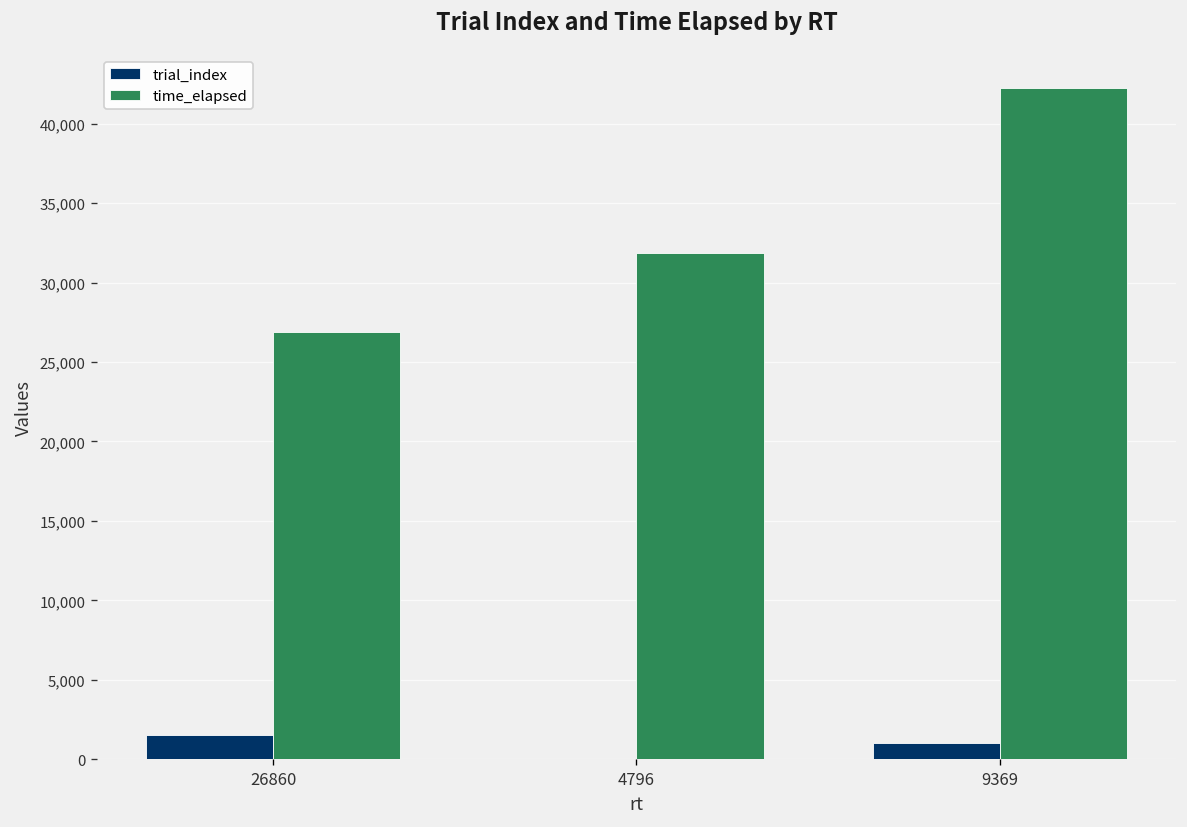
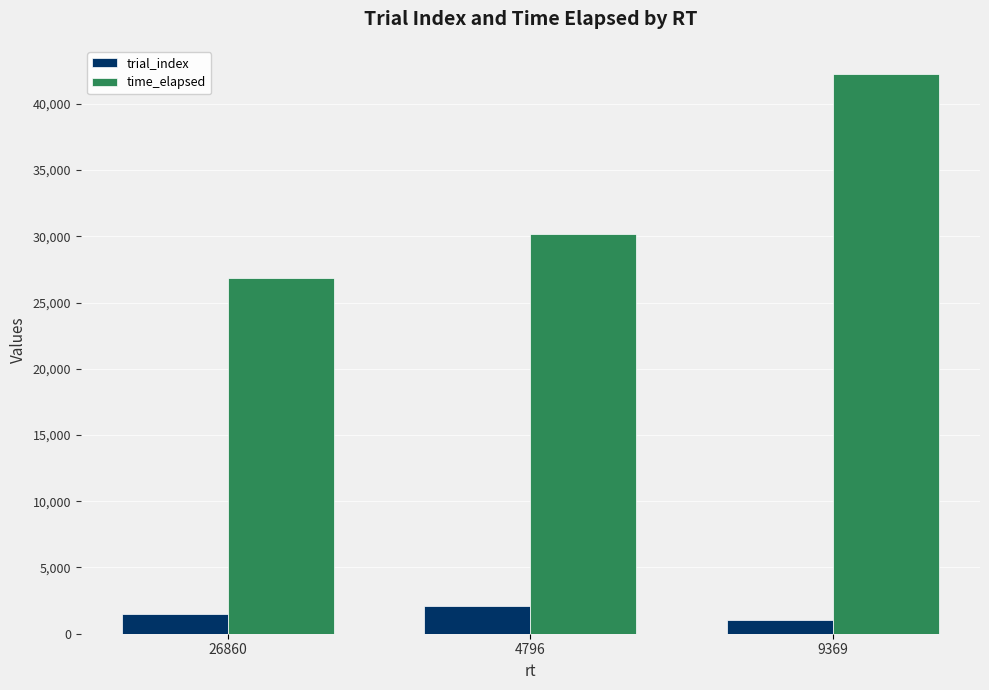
  {
    "trial_index": {
      "26860": "1,500",
-     "4796": "0",
+     "4796": "2,100",
      "9369": "1,000"
    },
    "time_elapsed": {
      "26860": "26,900",
-     "4796": "31,900",
+     "4796": "30,200",
      "9369": "42,300"
    }
  }
